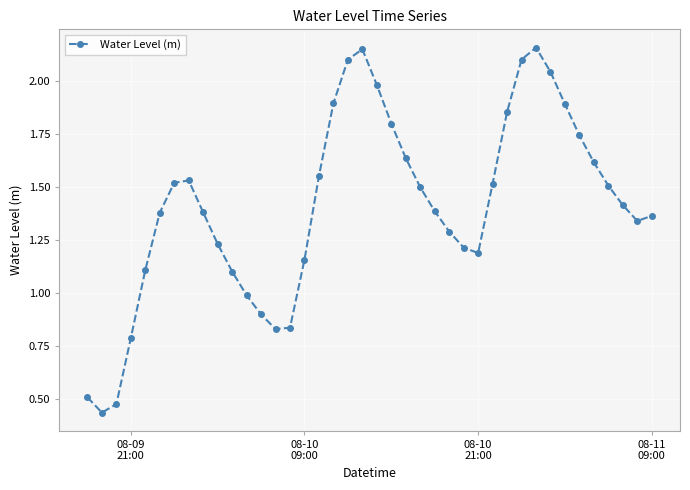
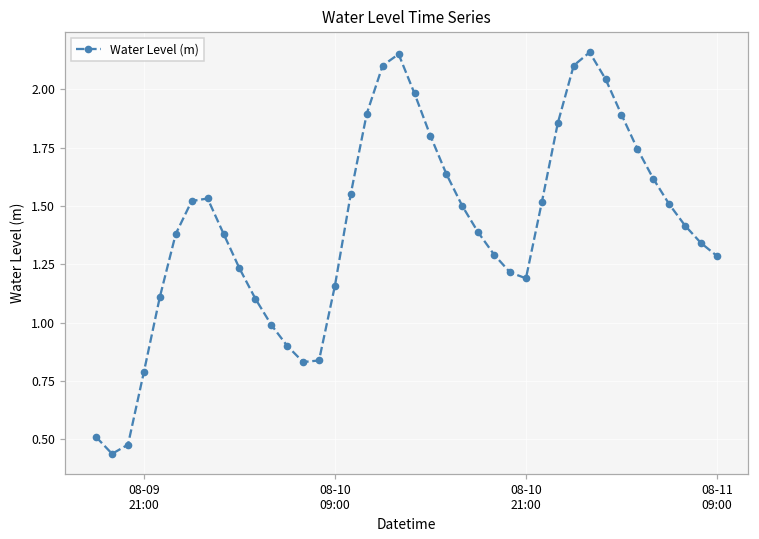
  {
    "08-09 21:00": 0.79,
    "08-10 09:00": 1.16,
    "08-10 21:00": 1.19,
-   "08-11 09:00": 1.37
+   "08-11 09:00": 1.29
  }
